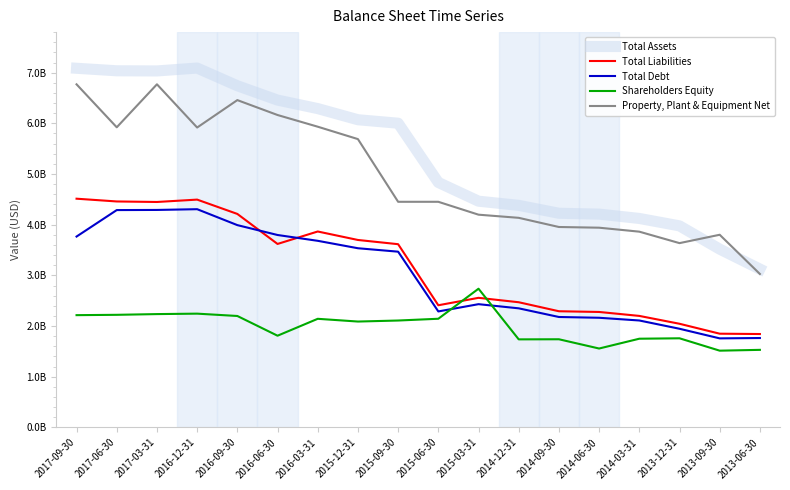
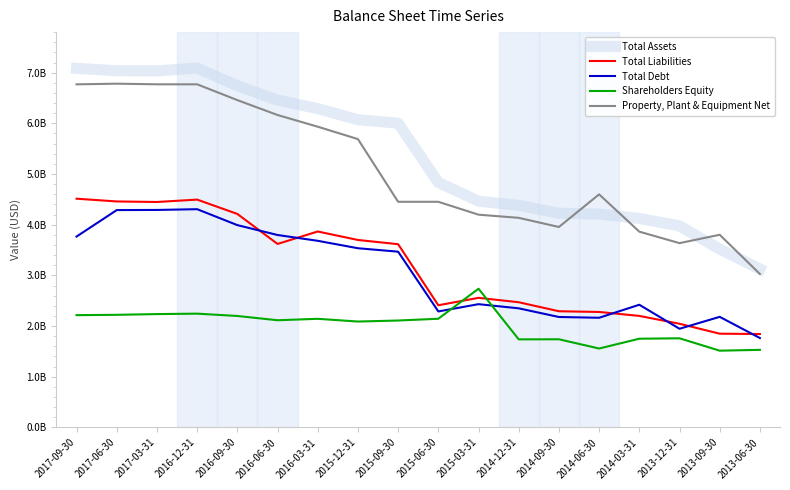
  {
    "Total Assets": {
      "2017-09-30": 7100000000,
      "2017-06-30": 7000000000,
      "2017-03-31": 7000000000,
      "2016-12-31": 7100000000,
      "2016-09-30": 6700000000,
      "2016-06-30": 6500000000,
      "2016-03-31": 6300000000,
      "2015-12-31": 6100000000,
      "2015-09-30": 6000000000,
      "2015-06-30": 4800000000,
      "2015-03-31": 4500000000,
      "2014-12-31": 4400000000,
      "2014-09-30": 4200000000,
      "2014-06-30": 4200000000,
      "2014-03-31": 4100000000,
      "2013-12-31": 4000000000,
      "2013-09-30": 3500000000,
      "2013-06-30": 3100000000
    },
    "Total Liabilities": {
      "2017-09-30": 4500000000,
      "2017-06-30": 4500000000,
      "2017-03-31": 4400000000,
      "2016-12-31": 4500000000,
      "2016-09-30": 4200000000,
      "2016-06-30": 3600000000,
      "2016-03-31": 3900000000,
      "2015-12-31": 3700000000,
      "2015-09-30": 3600000000,
      "2015-06-30": 2400000000,
      "2015-03-31": 2600000000,
      "2014-12-31": 2500000000,
      "2014-09-30": 2300000000,
      "2014-06-30": 2300000000,
      "2014-03-31": 2200000000,
      "2013-12-31": 2000000000,
      "2013-09-30": 1800000000,
      "2013-06-30": 1800000000
    },
    "Total Debt": {
      "2017-09-30": 3800000000,
      "2017-06-30": 4300000000,
      "2017-03-31": 4300000000,
      "2016-12-31": 4300000000,
      "2016-09-30": 4000000000,
      "2016-06-30": 3800000000,
      "2016-03-31": 3700000000,
      "2015-12-31": 3500000000,
      "2015-09-30": 3500000000,
      "2015-06-30": 2300000000,
      "2015-03-31": 2400000000,
      "2014-12-31": 2300000000,
      "2014-09-30": 2200000000,
      "2014-06-30": 2200000000,
-     "2014-03-31": 2100000000,
+     "2014-03-31": 2400000000,
      "2013-12-31": 1900000000,
-     "2013-09-30": 1800000000,
+     "2013-09-30": 2200000000,
      "2013-06-30": 1800000000
    },
    "Shareholders Equity": {
      "2017-09-30": 2200000000,
      "2017-06-30": 2200000000,
      "2017-03-31": 2200000000,
      "2016-12-31": 2200000000,
      "2016-09-30": 2200000000,
-     "2016-06-30": 1800000000,
+     "2016-06-30": 2100000000,
      "2016-03-31": 2100000000,
      "2015-12-31": 2100000000,
      "2015-09-30": 2100000000,
      "2015-06-30": 2100000000,
      "2015-03-31": 2700000000,
      "2014-12-31": 1700000000,
      "2014-09-30": 1700000000,
      "2014-06-30": 1600000000,
      "2014-03-31": 1800000000,
      "2013-12-31": 1800000000,
      "2013-09-30": 1500000000,
      "2013-06-30": 1500000000
    },
    "Property, Plant & Equipment Net": {
      "2017-09-30": 6800000000,
-     "2017-06-30": 5900000000,
+     "2017-06-30": 6800000000,
      "2017-03-31": 6800000000,
-     "2016-12-31": 5900000000,
+     "2016-12-31": 6800000000,
      "2016-09-30": 6500000000,
      "2016-06-30": 6200000000,
      "2016-03-31": 5900000000,
      "2015-12-31": 5700000000,
      "2015-09-30": 4500000000,
      "2015-06-30": 4500000000,
      "2015-03-31": 4200000000,
      "2014-12-31": 4100000000,
      "2014-09-30": 4000000000,
-     "2014-06-30": 3900000000,
+     "2014-06-30": 4600000000,
      "2014-03-31": 3900000000,
      "2013-12-31": 3600000000,
      "2013-09-30": 3800000000,
      "2013-06-30": 3000000000
    }
  }
